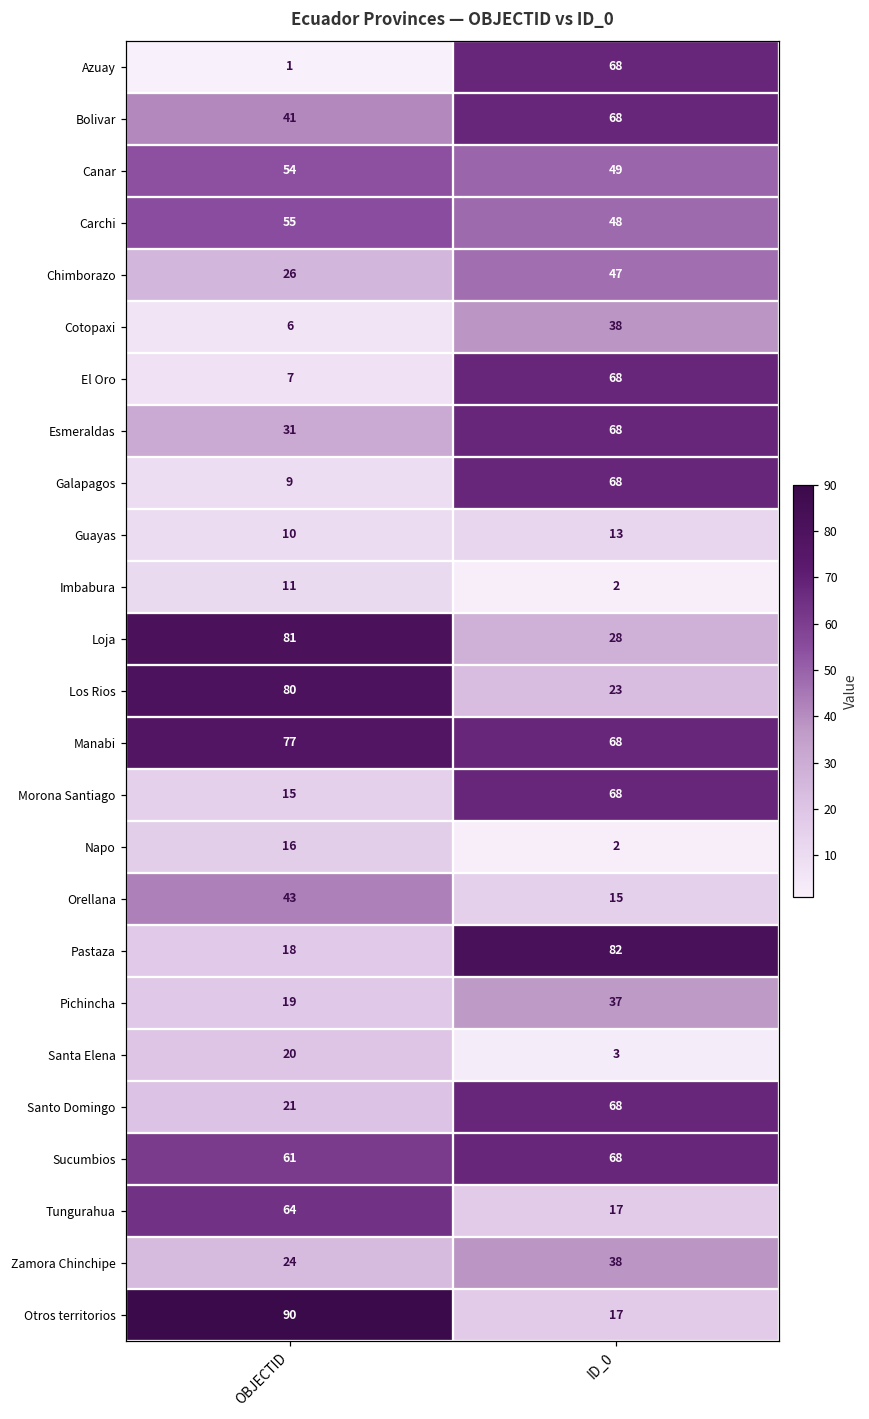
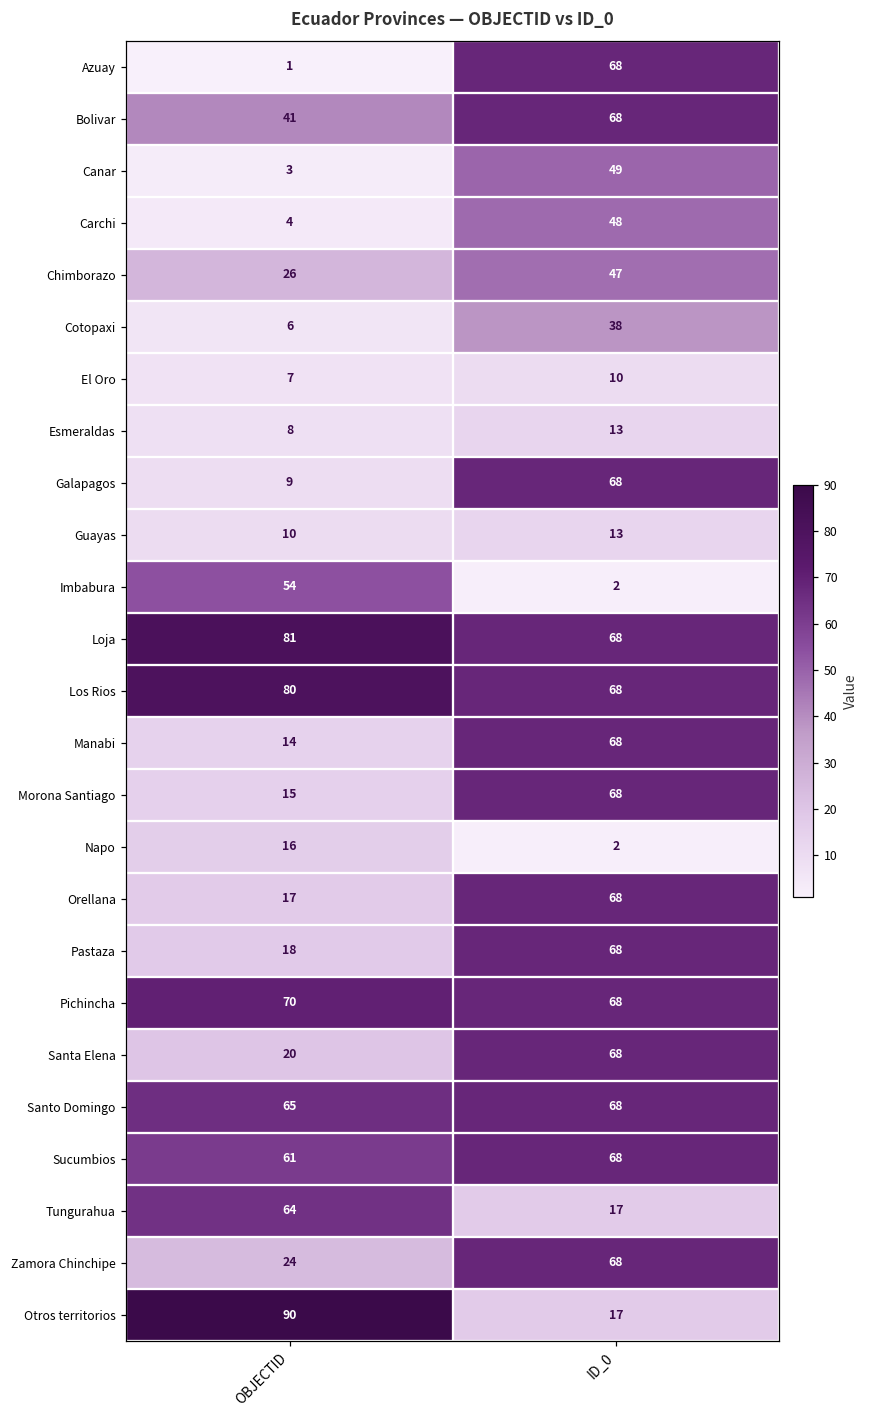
  {
    "Azuay": {
      "OBJECTID": 1,
      "ID_0": 68
    },
    "Bolivar": {
      "OBJECTID": 41,
      "ID_0": 68
    },
    "Canar": {
-     "OBJECTID": 54,
+     "OBJECTID": 3,
      "ID_0": 49
    },
    "Carchi": {
-     "OBJECTID": 55,
+     "OBJECTID": 4,
      "ID_0": 48
    },
    "Chimborazo": {
      "OBJECTID": 26,
      "ID_0": 47
    },
    "Cotopaxi": {
      "OBJECTID": 6,
      "ID_0": 38
    },
    "El Oro": {
      "OBJECTID": 7,
-     "ID_0": 68
+     "ID_0": 10
    },
    "Esmeraldas": {
-     "OBJECTID": 31,
-     "ID_0": 68
+     "OBJECTID": 8,
+     "ID_0": 13
    },
    "Galapagos": {
      "OBJECTID": 9,
      "ID_0": 68
    },
    "Guayas": {
      "OBJECTID": 10,
      "ID_0": 13
    },
    "Imbabura": {
-     "OBJECTID": 11,
+     "OBJECTID": 54,
      "ID_0": 2
    },
    "Loja": {
      "OBJECTID": 81,
-     "ID_0": 28
+     "ID_0": 68
    },
    "Los Rios": {
      "OBJECTID": 80,
-     "ID_0": 23
+     "ID_0": 68
    },
    "Manabi": {
-     "OBJECTID": 77,
+     "OBJECTID": 14,
      "ID_0": 68
    },
    "Morona Santiago": {
      "OBJECTID": 15,
      "ID_0": 68
    },
    "Napo": {
      "OBJECTID": 16,
      "ID_0": 2
    },
    "Orellana": {
-     "OBJECTID": 43,
-     "ID_0": 15
+     "OBJECTID": 17,
+     "ID_0": 68
    },
    "Pastaza": {
      "OBJECTID": 18,
-     "ID_0": 82
+     "ID_0": 68
    },
    "Pichincha": {
-     "OBJECTID": 19,
-     "ID_0": 37
+     "OBJECTID": 70,
+     "ID_0": 68
    },
    "Santa Elena": {
      "OBJECTID": 20,
-     "ID_0": 3
+     "ID_0": 68
    },
    "Santo Domingo": {
-     "OBJECTID": 21,
+     "OBJECTID": 65,
      "ID_0": 68
    },
    "Sucumbios": {
      "OBJECTID": 61,
      "ID_0": 68
    },
    "Tungurahua": {
      "OBJECTID": 64,
      "ID_0": 17
    },
    "Zamora Chinchipe": {
      "OBJECTID": 24,
-     "ID_0": 38
+     "ID_0": 68
    },
    "Otros territorios": {
      "OBJECTID": 90,
      "ID_0": 17
    }
  }
